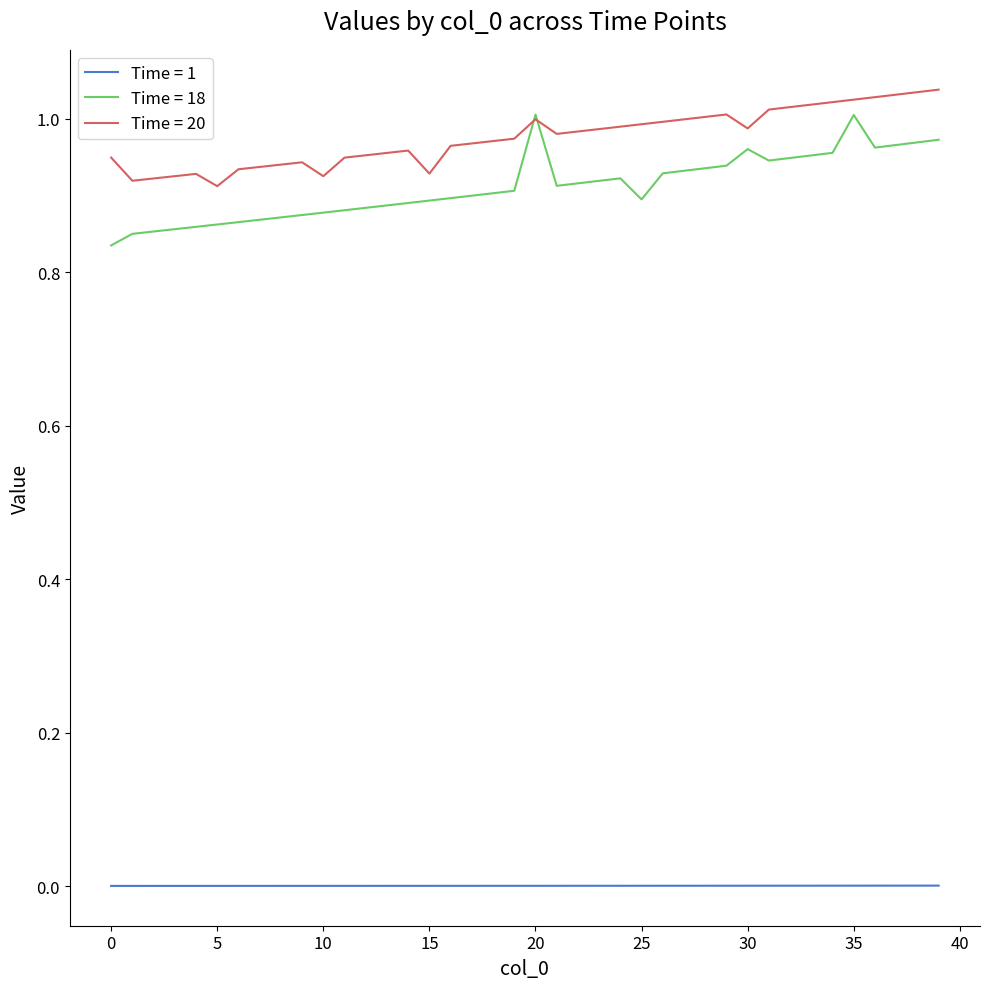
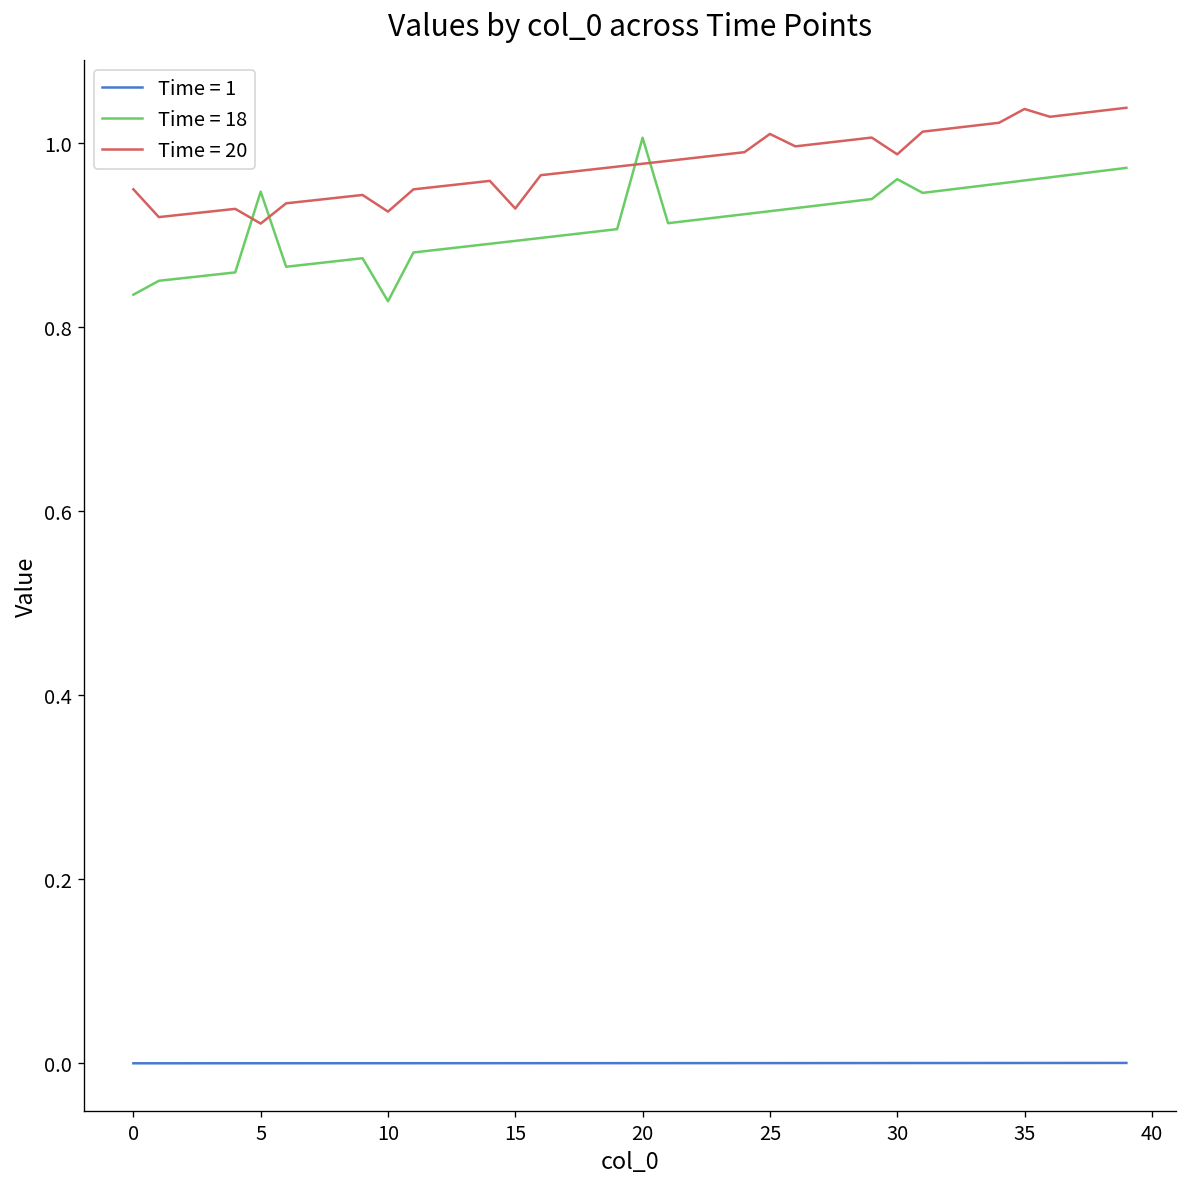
  {
    "Time = 1": {
      "0": 0.00,
      "5": 0.00,
      "10": 0.00,
      "15": 0.00,
      "20": 0.00,
      "25": 0.00,
      "30": 0.00,
      "35": 0.00
    },
    "Time = 18": {
      "0": 0.84,
-     "5": 0.86,
-     "10": 0.88,
+     "5": 0.95,
+     "10": 0.83,
      "15": 0.89,
      "20": 1.01,
-     "25": 0.90,
+     "25": 0.93,
      "30": 0.96,
-     "35": 1.01
+     "35": 0.96
    },
    "Time = 20": {
      "0": 0.95,
      "5": 0.91,
      "10": 0.93,
      "15": 0.93,
-     "20": 1.00,
-     "25": 0.99,
+     "20": 0.98,
+     "25": 1.01,
      "30": 0.99,
-     "35": 1.03
+     "35": 1.04
    }
  }
